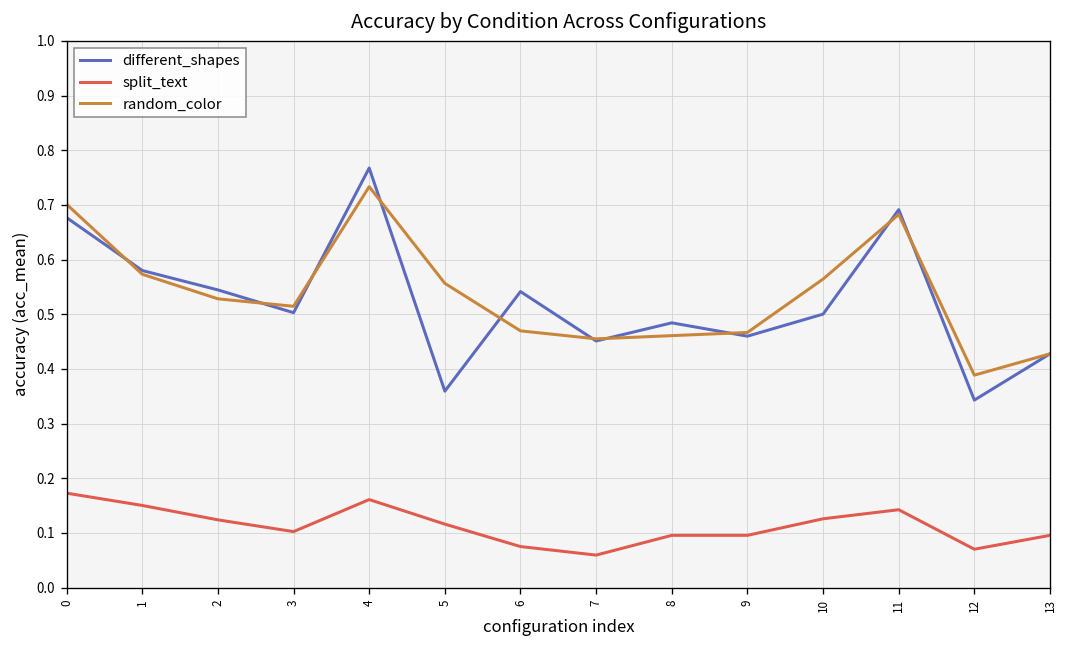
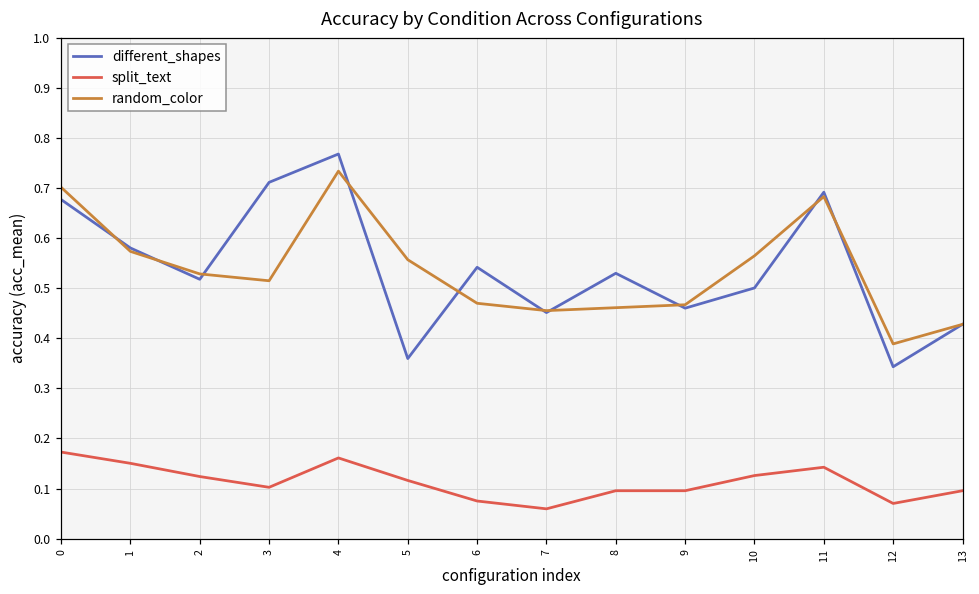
  {
    "different_shapes": {
      "0": 0.68,
      "1": 0.58,
-     "2": 0.54,
-     "3": 0.50,
+     "2": 0.52,
+     "3": 0.71,
      "4": 0.77,
      "5": 0.36,
      "6": 0.54,
-     "8": 0.48,
+     "8": 0.53,
      "9": 0.46,
      "10": 0.50,
      "11": 0.69,
      "12": 0.34
    }
  }
